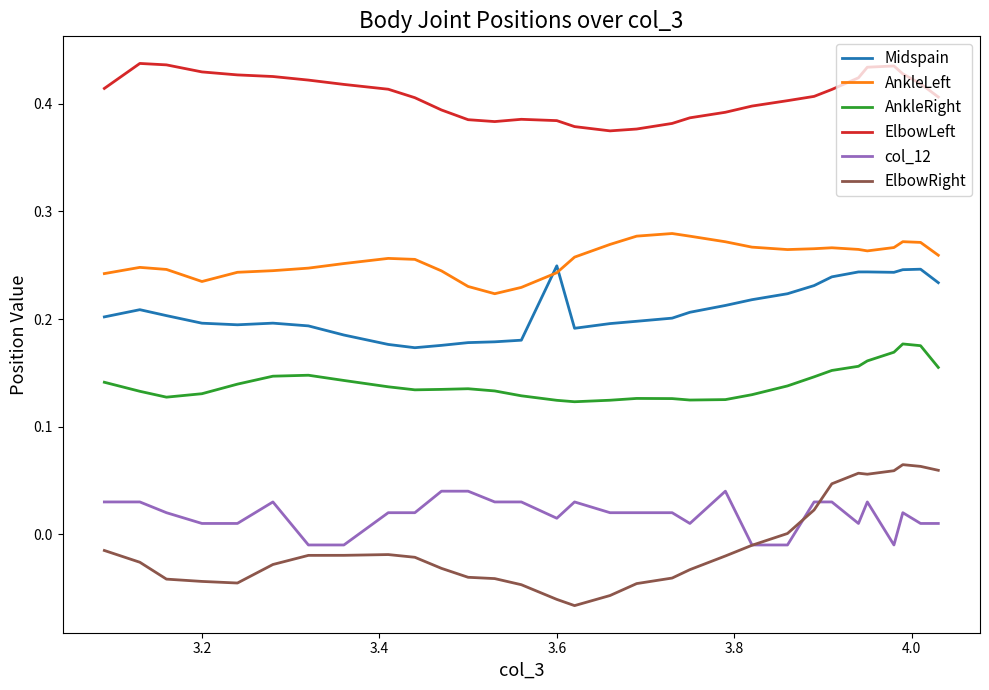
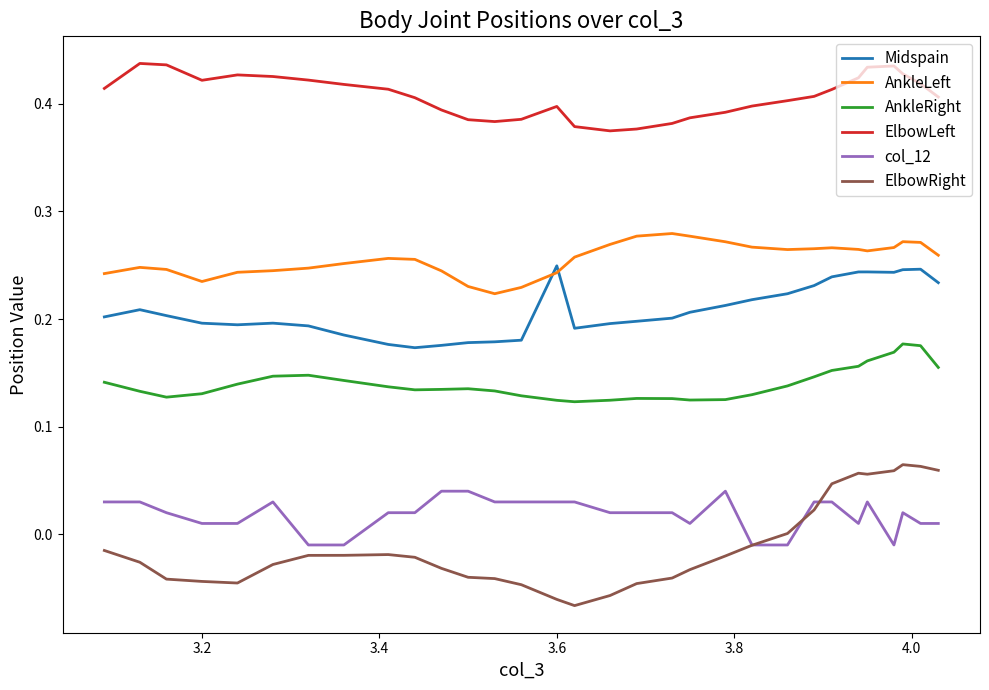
  {
    "Midspain": {
      "3.2": 0.196,
      "3.6": 0.249
    },
    "AnkleLeft": {
      "3.2": 0.235,
      "3.6": 0.243
    },
    "AnkleRight": {
      "3.2": 0.131,
      "3.6": 0.124
    },
    "ElbowLeft": {
-     "3.2": 0.430,
-     "3.6": 0.384
+     "3.2": 0.422,
+     "3.6": 0.398
    },
    "col_12": {
      "3.2": 0.010,
-     "3.6": 0.015
+     "3.6": 0.030
    },
    "ElbowRight": {
      "3.2": -0.044,
      "3.6": -0.061
    }
  }
